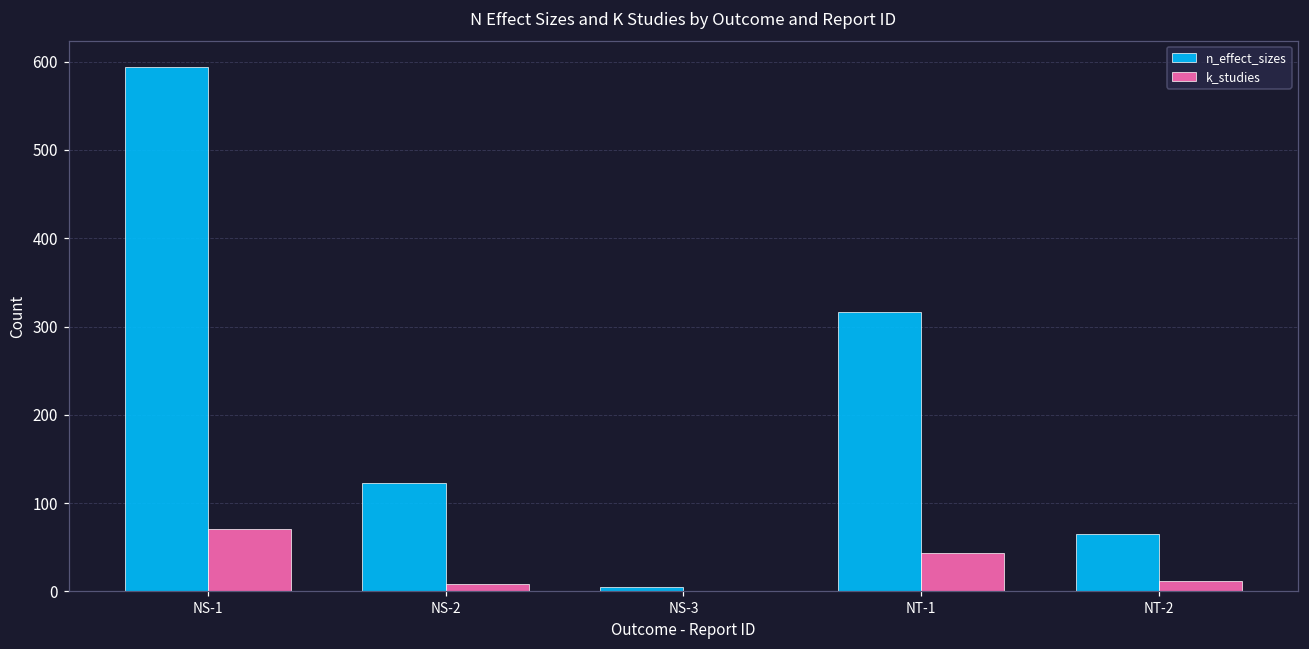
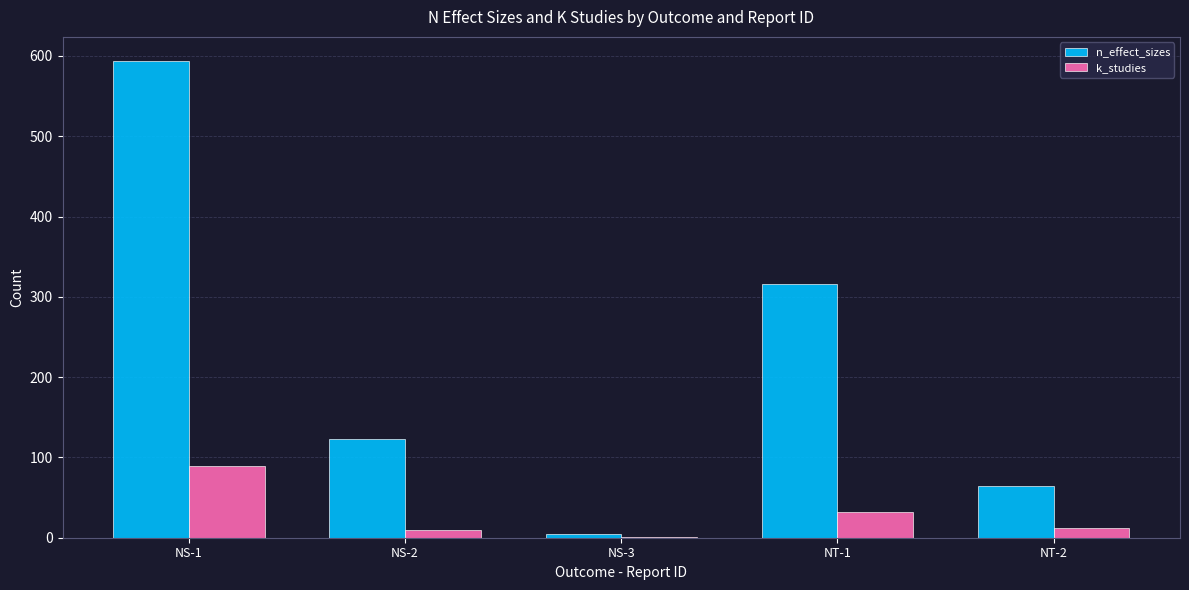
  {
    "n_effect_sizes": {
      "NS-1": 590,
      "NS-2": 120,
      "NS-3": 10,
      "NT-1": 320,
      "NT-2": 70
    },
    "k_studies": {
-     "NS-1": 70,
+     "NS-1": 90,
      "NS-2": 10,
-     "NT-1": 40,
+     "NT-1": 30,
      "NT-2": 10
    }
  }
